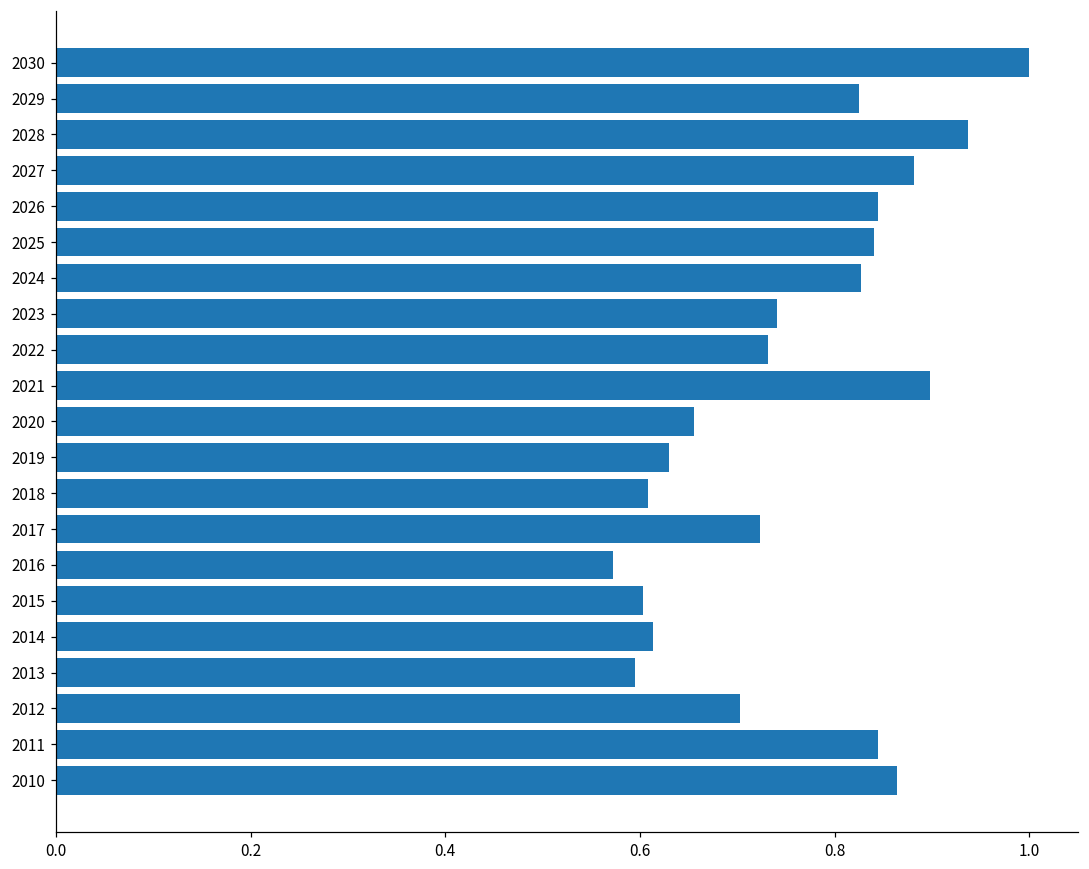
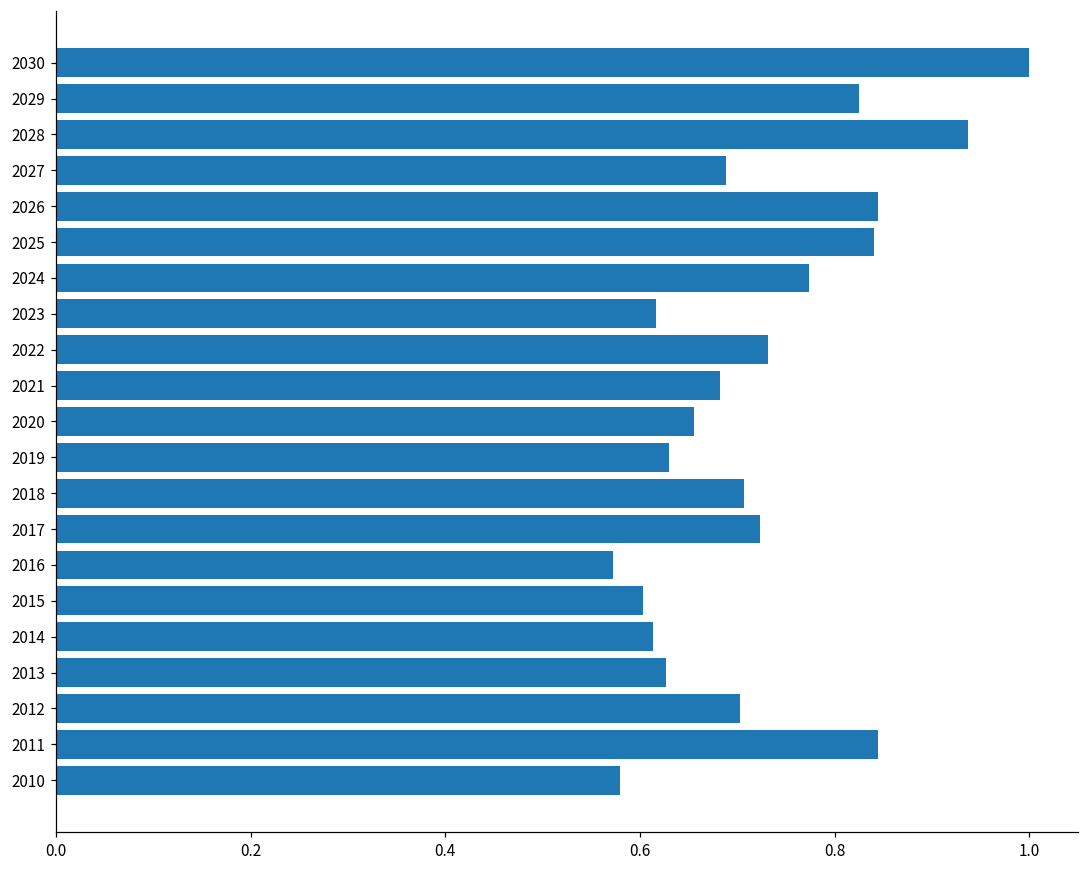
  {
    "2030": 1.00,
    "2029": 0.82,
    "2028": 0.94,
-   "2027": 0.88,
+   "2027": 0.69,
    "2026": 0.84,
    "2025": 0.84,
-   "2024": 0.83,
-   "2023": 0.74,
+   "2024": 0.77,
+   "2023": 0.62,
    "2022": 0.73,
-   "2021": 0.90,
+   "2021": 0.68,
    "2020": 0.66,
    "2019": 0.63,
-   "2018": 0.61,
+   "2018": 0.71,
    "2017": 0.72,
    "2016": 0.57,
    "2015": 0.60,
    "2014": 0.61,
-   "2013": 0.59,
+   "2013": 0.63,
    "2012": 0.70,
    "2011": 0.84,
-   "2010": 0.86
+   "2010": 0.58
  }
